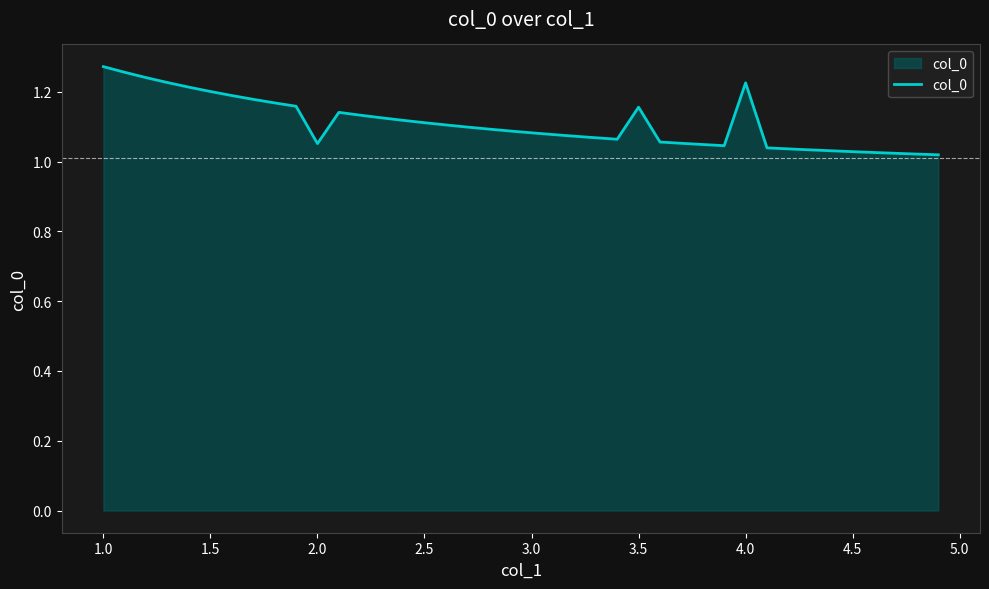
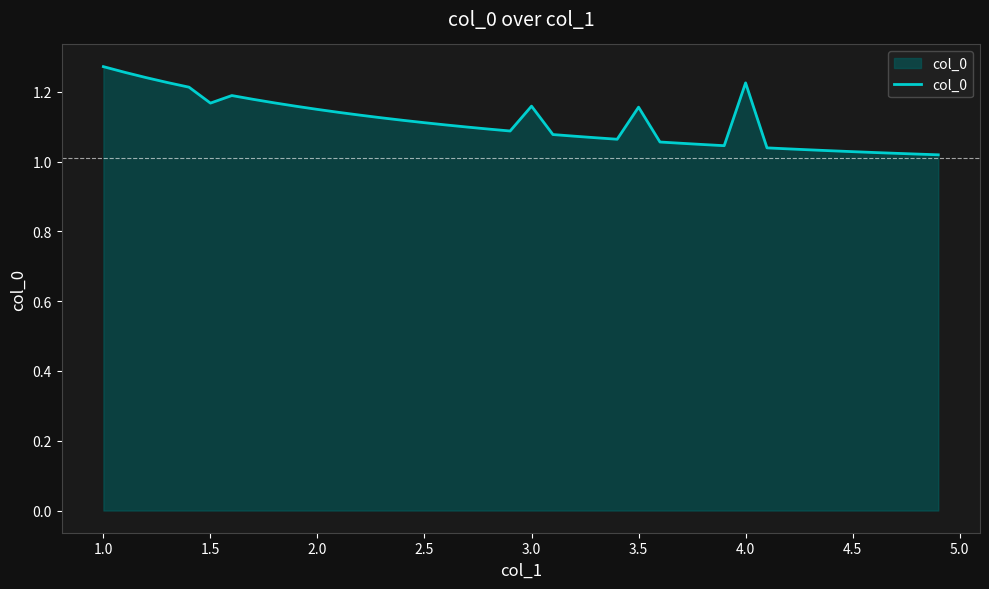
  {
    "1.0": 1.27,
-   "1.5": 1.20,
-   "2.0": 1.05,
+   "1.5": 1.17,
+   "2.0": 1.15,
    "2.5": 1.11,
-   "3.0": 1.08,
+   "3.0": 1.16,
    "3.5": 1.16,
    "4.0": 1.23,
    "4.5": 1.03
  }
